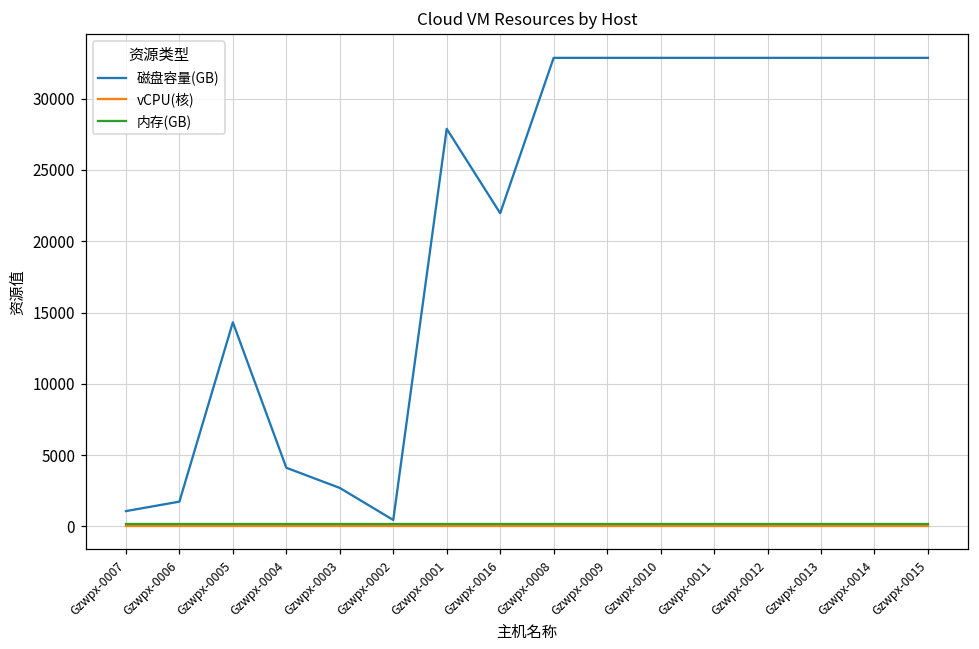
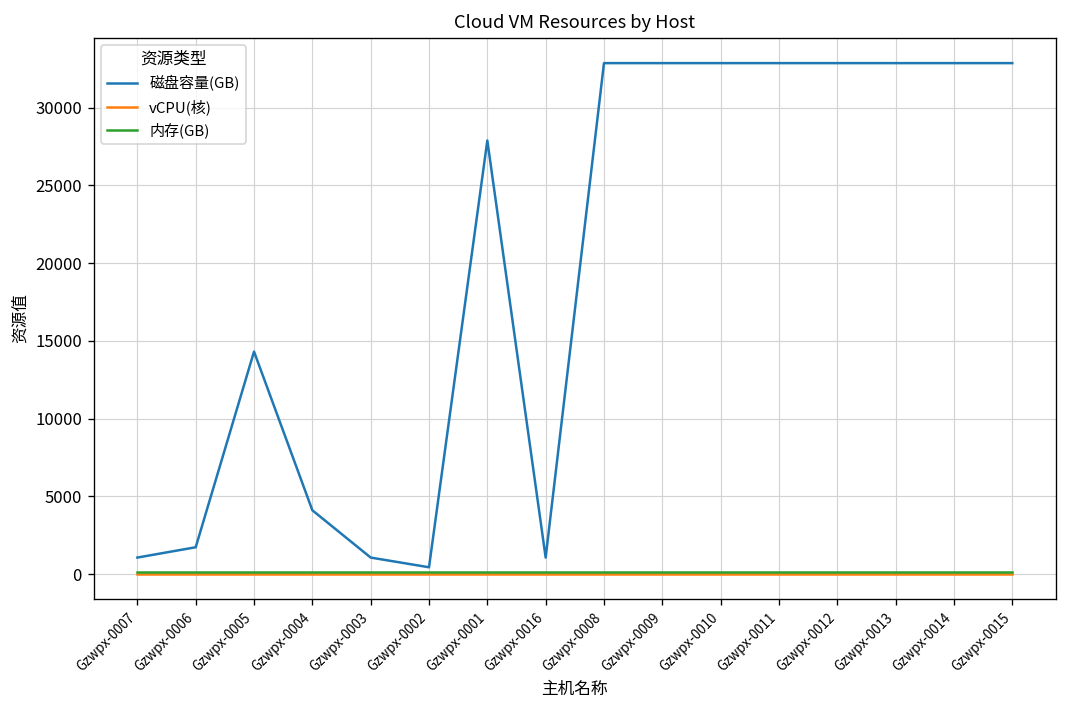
  {
    "磁盘容量(GB)": {
      "Gzwpx-0007": 1100,
      "Gzwpx-0006": 1700,
      "Gzwpx-0005": 14300,
      "Gzwpx-0004": 4100,
-     "Gzwpx-0003": 2700,
+     "Gzwpx-0003": 1100,
      "Gzwpx-0002": 400,
      "Gzwpx-0001": 27900,
-     "Gzwpx-0016": 22000,
+     "Gzwpx-0016": 1100,
      "Gzwpx-0008": 32900,
      "Gzwpx-0009": 32900,
      "Gzwpx-0010": 32900,
      "Gzwpx-0011": 32900,
      "Gzwpx-0012": 32900,
      "Gzwpx-0013": 32900,
      "Gzwpx-0014": 32900,
      "Gzwpx-0015": 32900
    }
  }
